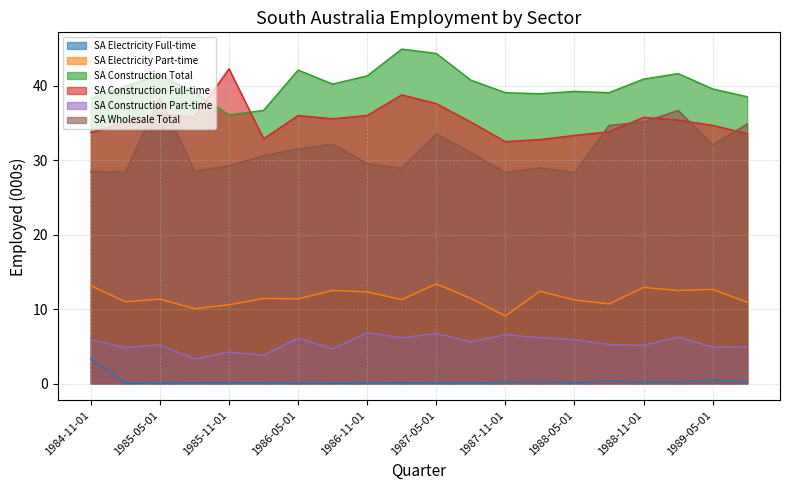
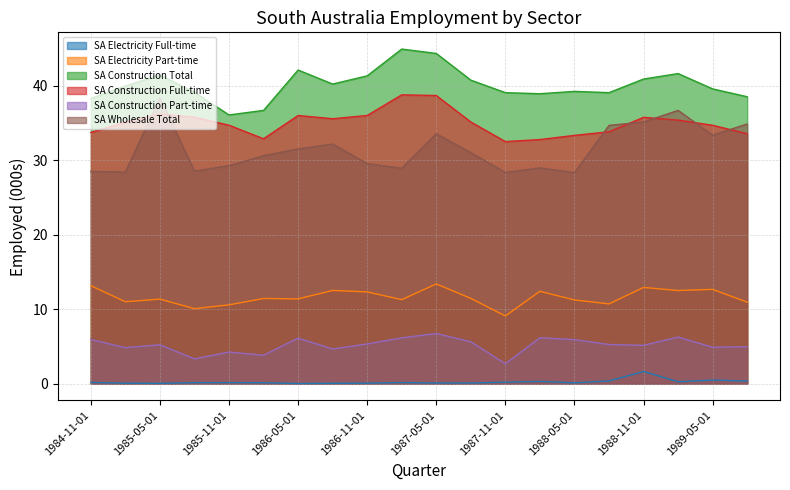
  {
    "SA Electricity Full-time": {
-     "1984-11-01": 3,
+     "1984-11-01": 0,
      "1985-05-01": 0,
      "1985-11-01": 0,
      "1986-05-01": 0,
      "1986-11-01": 0,
      "1987-05-01": 0,
      "1987-11-01": 0,
      "1988-05-01": 0,
-     "1988-11-01": 0,
+     "1988-11-01": 2,
      "1989-05-01": 0
    },
    "SA Electricity Part-time": {
      "1984-11-01": 13,
      "1985-05-01": 11,
      "1985-11-01": 11,
      "1986-05-01": 11,
      "1986-11-01": 12,
      "1987-05-01": 13,
      "1987-11-01": 9,
      "1988-05-01": 11,
      "1988-11-01": 13,
      "1989-05-01": 13
    },
    "SA Construction Total": {
      "1985-11-01": 36,
      "1986-05-01": 42,
      "1986-11-01": 41,
      "1987-05-01": 44,
      "1987-11-01": 39,
      "1988-05-01": 39,
      "1988-11-01": 41,
      "1989-05-01": 40
    },
    "SA Construction Full-time": {
      "1984-11-01": 34,
-     "1985-11-01": 42,
+     "1985-11-01": 35,
      "1986-05-01": 36,
      "1986-11-01": 36,
-     "1987-05-01": 38,
+     "1987-05-01": 39,
      "1987-11-01": 33,
      "1988-05-01": 33,
      "1988-11-01": 36,
      "1989-05-01": 35
    },
    "SA Construction Part-time": {
      "1984-11-01": 6,
      "1985-05-01": 5,
      "1985-11-01": 4,
      "1986-05-01": 6,
-     "1986-11-01": 7,
+     "1986-11-01": 5,
      "1987-05-01": 7,
-     "1987-11-01": 7,
+     "1987-11-01": 3,
      "1988-05-01": 6,
      "1988-11-01": 5,
      "1989-05-01": 5
    },
    "SA Wholesale Total": {
      "1984-11-01": 28,
      "1985-11-01": 29,
      "1986-05-01": 32,
      "1986-11-01": 30,
      "1987-05-01": 34,
      "1987-11-01": 28,
      "1988-05-01": 28,
      "1988-11-01": 35,
-     "1989-05-01": 32
+     "1989-05-01": 33
    }
  }
